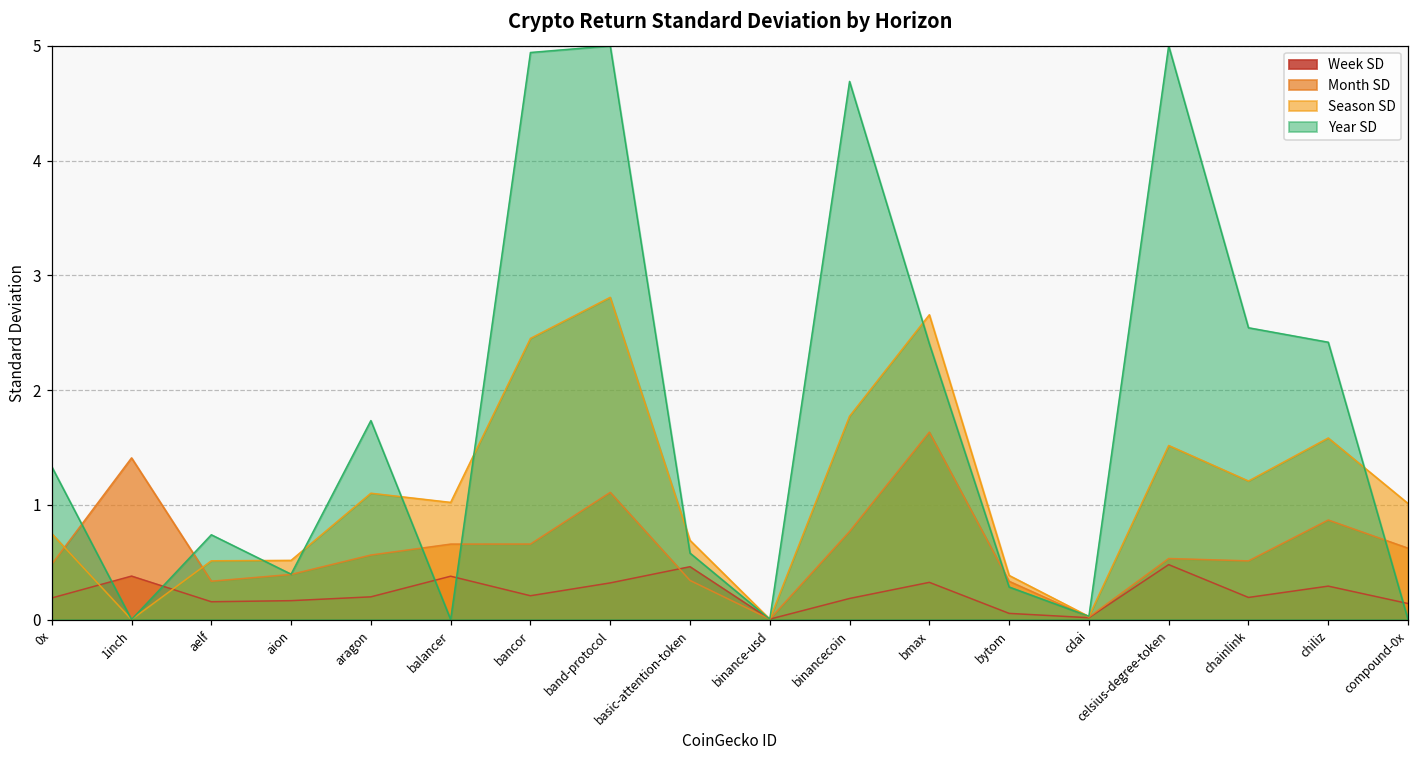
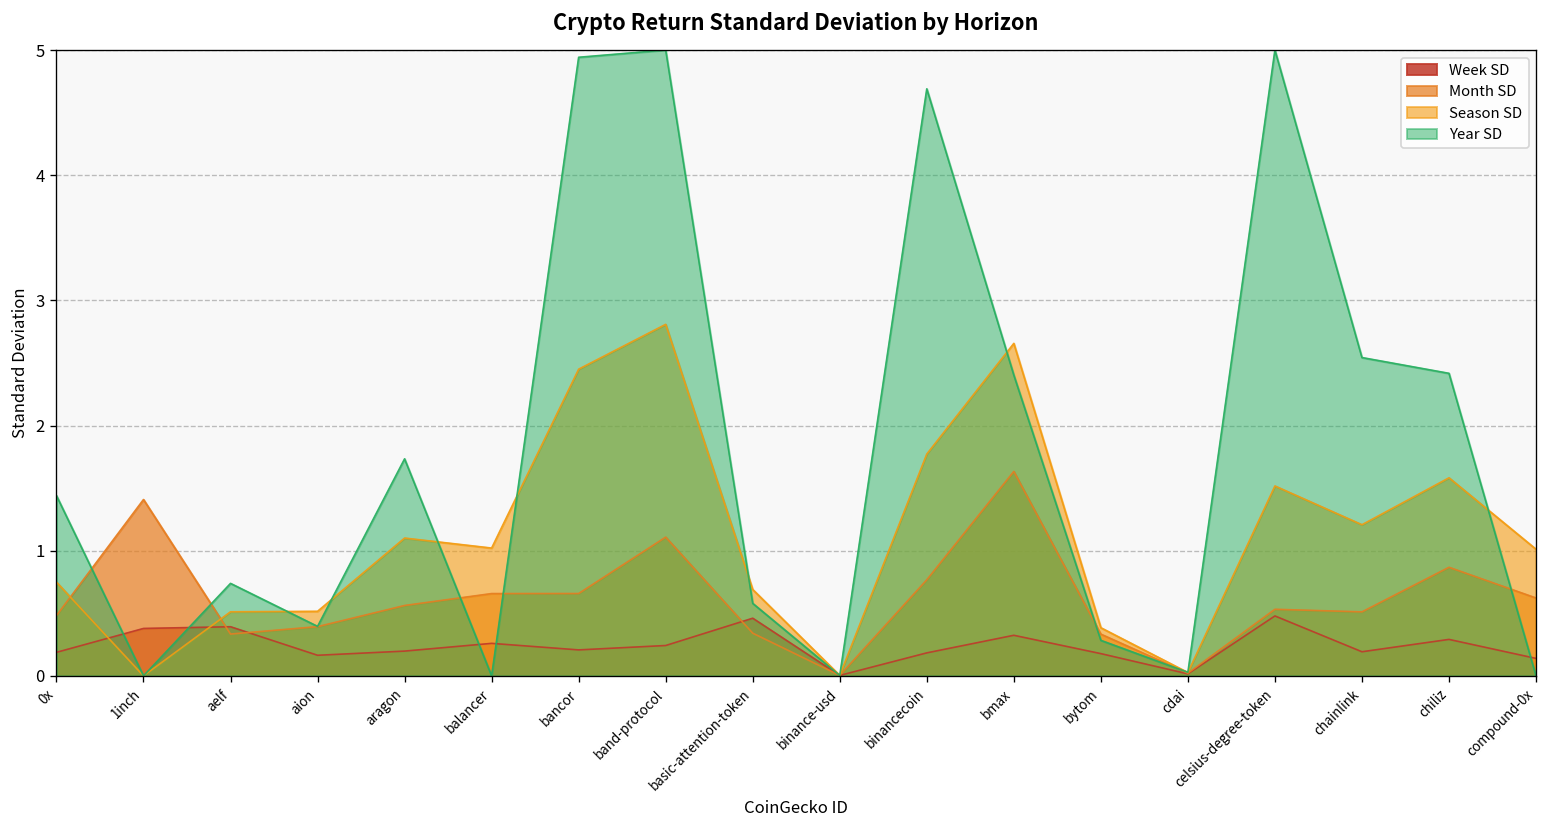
  {
    "Week SD": {
      "0x": 0.19,
      "1inch": 0.38,
-     "aelf": 0.16,
+     "aelf": 0.39,
      "aion": 0.16,
      "aragon": 0.20,
-     "balancer": 0.38,
+     "balancer": 0.26,
      "bancor": 0.21,
-     "band-protocol": 0.32,
+     "band-protocol": 0.24,
      "basic-attention-token": 0.46,
      "binancecoin": 0.18,
      "bmax": 0.32,
-     "bytom": 0.05,
+     "bytom": 0.18,
      "celsius-degree-token": 0.48,
      "chainlink": 0.19,
      "chiliz": 0.29,
      "compound-0x": 0.14
    },
    "Year SD": {
-     "0x": 1.33,
+     "0x": 1.44,
      "aelf": 0.74,
      "aragon": 1.73,
      "balancer": 0.00,
      "bancor": 4.94,
      "band-protocol": 5.00,
      "basic-attention-token": 0.58,
      "binancecoin": 4.69,
      "bmax": 2.40,
      "bytom": 0.28,
      "celsius-degree-token": 5.00,
      "chainlink": 2.54,
      "chiliz": 2.42,
      "compound-0x": 0.00
    }
  }
